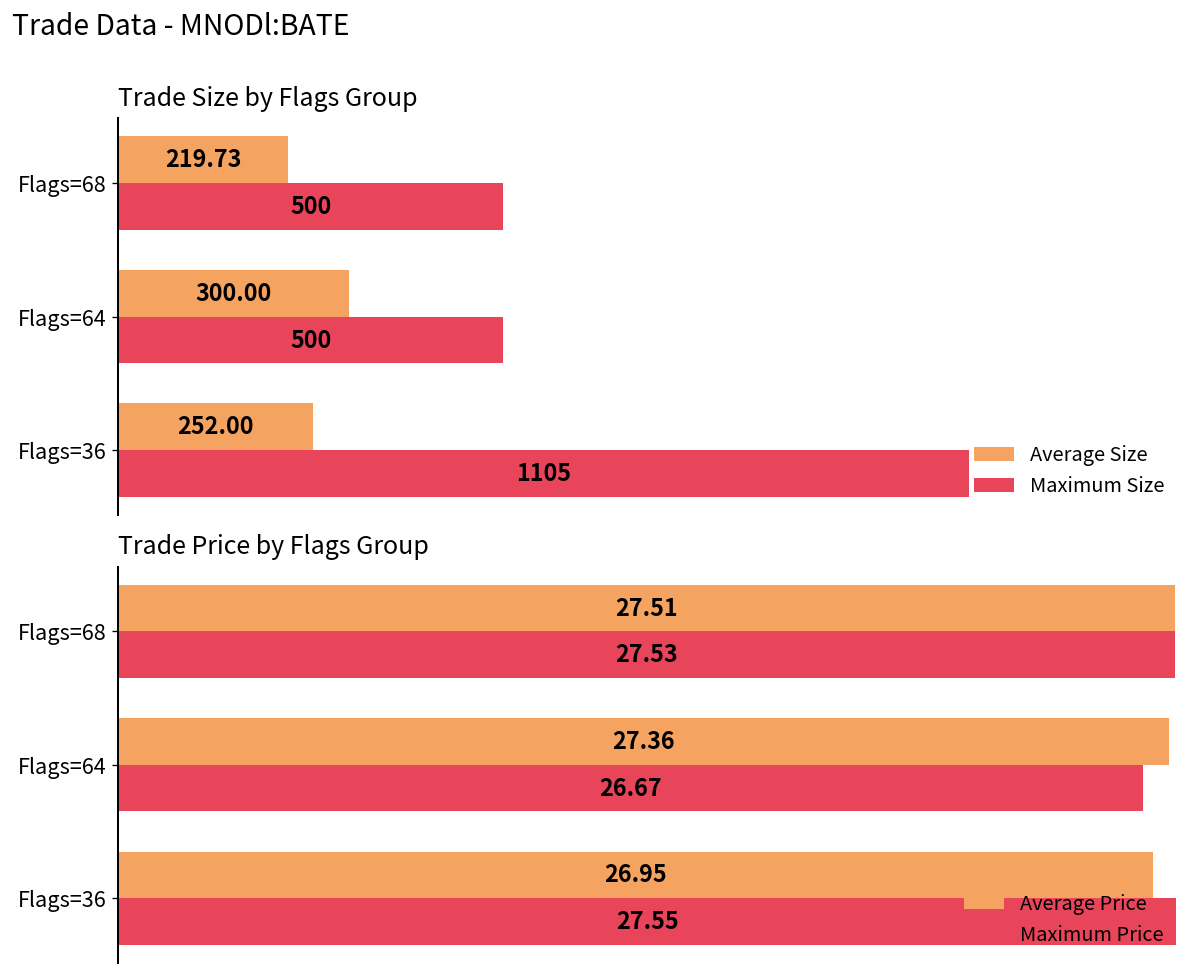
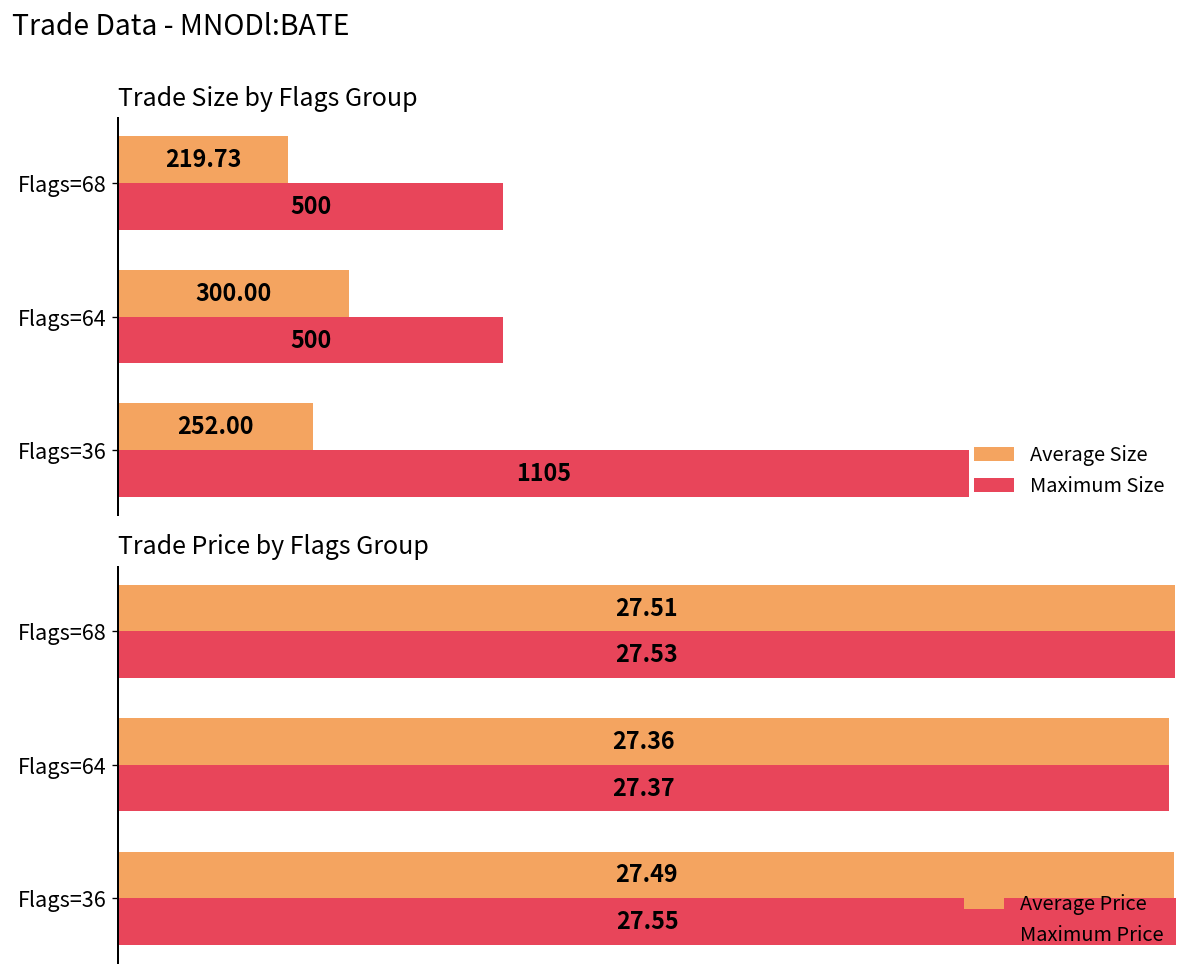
  {
    "Trade Size by Flags Group": {
      "Average Size": {
        "Flags=68": 219.73,
        "Flags=64": 300.00,
        "Flags=36": 252.00
      },
      "Maximum Size": {
        "Flags=68": 500,
        "Flags=64": 500,
        "Flags=36": 1105
      }
    },
    "Trade Price by Flags Group": {
      "Average Price": {
        "Flags=68": 27.51,
        "Flags=64": 27.36,
-       "Flags=36": 26.95
+       "Flags=36": 27.49
      },
      "Maximum Price": {
        "Flags=68": 27.53,
-       "Flags=64": 26.67,
+       "Flags=64": 27.37,
        "Flags=36": 27.55
      }
    }
  }
